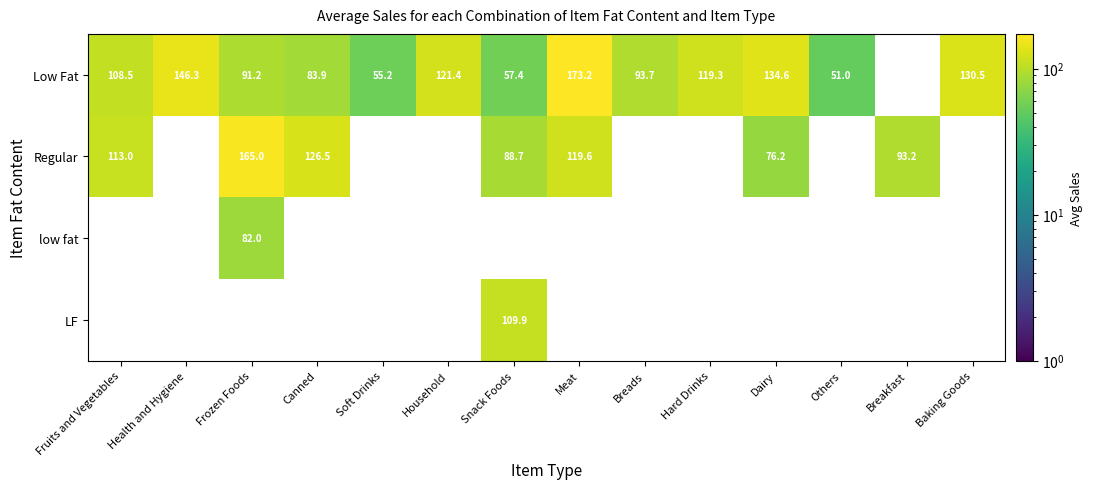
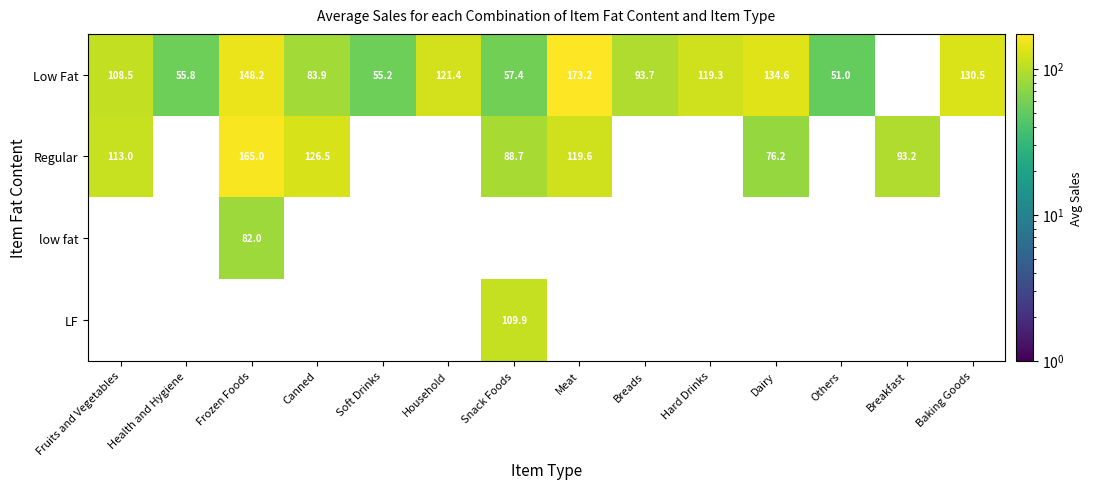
  {
    "Low Fat": {
      "Fruits and Vegetables": 108.5,
-     "Health and Hygiene": 146.3,
-     "Frozen Foods": 91.2,
+     "Health and Hygiene": 55.8,
+     "Frozen Foods": 148.2,
      "Canned": 83.9,
      "Soft Drinks": 55.2,
      "Household": 121.4,
      "Snack Foods": 57.4,
      "Meat": 173.2,
      "Breads": 93.7,
      "Hard Drinks": 119.3,
      "Dairy": 134.6,
      "Others": 51.0,
      "Baking Goods": 130.5
    },
    "Regular": {
      "Fruits and Vegetables": 113.0,
      "Frozen Foods": 165.0,
      "Canned": 126.5,
      "Snack Foods": 88.7,
      "Meat": 119.6,
      "Dairy": 76.2,
      "Breakfast": 93.2
    },
    "low fat": {
      "Frozen Foods": 82.0
    },
    "LF": {
      "Snack Foods": 109.9
    }
  }
